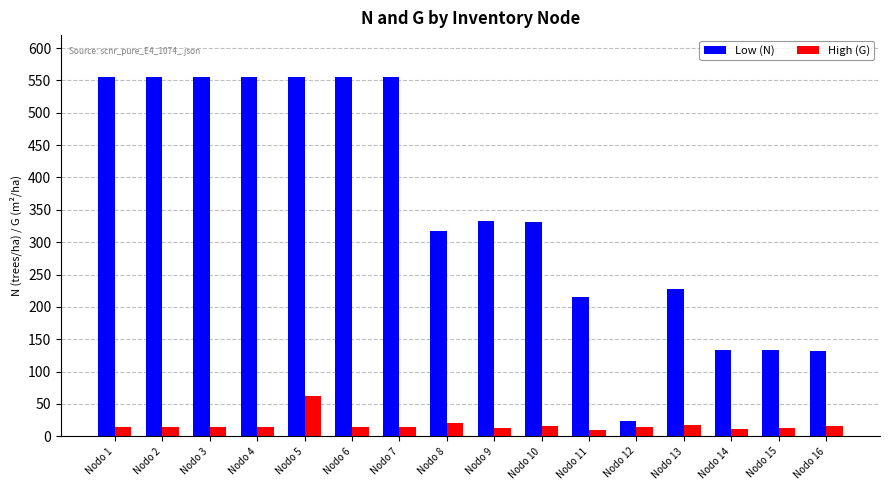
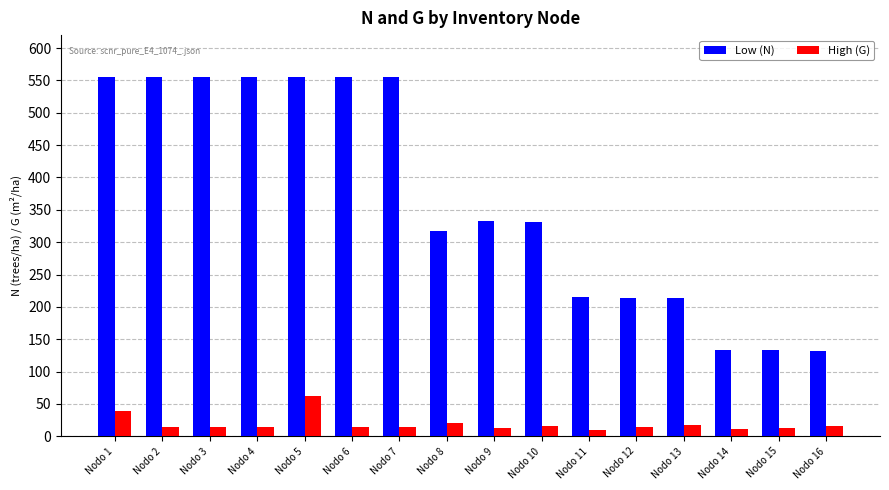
  {
    "Low (N)": {
      "Nodo 4": 560,
      "Nodo 5": 560,
      "Nodo 6": 560,
      "Nodo 7": 560,
      "Nodo 8": 320,
      "Nodo 9": 330,
      "Nodo 10": 330,
      "Nodo 11": 220,
-     "Nodo 12": 20,
-     "Nodo 13": 230,
+     "Nodo 12": 210,
+     "Nodo 13": 210,
      "Nodo 14": 130,
      "Nodo 15": 130,
      "Nodo 16": 130
    },
    "High (G)": {
-     "Nodo 1": 10,
+     "Nodo 1": 40,
      "Nodo 2": 10,
      "Nodo 3": 10,
      "Nodo 4": 10,
      "Nodo 5": 60,
      "Nodo 6": 10,
      "Nodo 7": 10,
      "Nodo 8": 20,
      "Nodo 9": 10,
      "Nodo 10": 20,
      "Nodo 11": 10,
      "Nodo 12": 10,
      "Nodo 13": 20,
      "Nodo 14": 10,
      "Nodo 15": 10,
      "Nodo 16": 20
    }
  }
